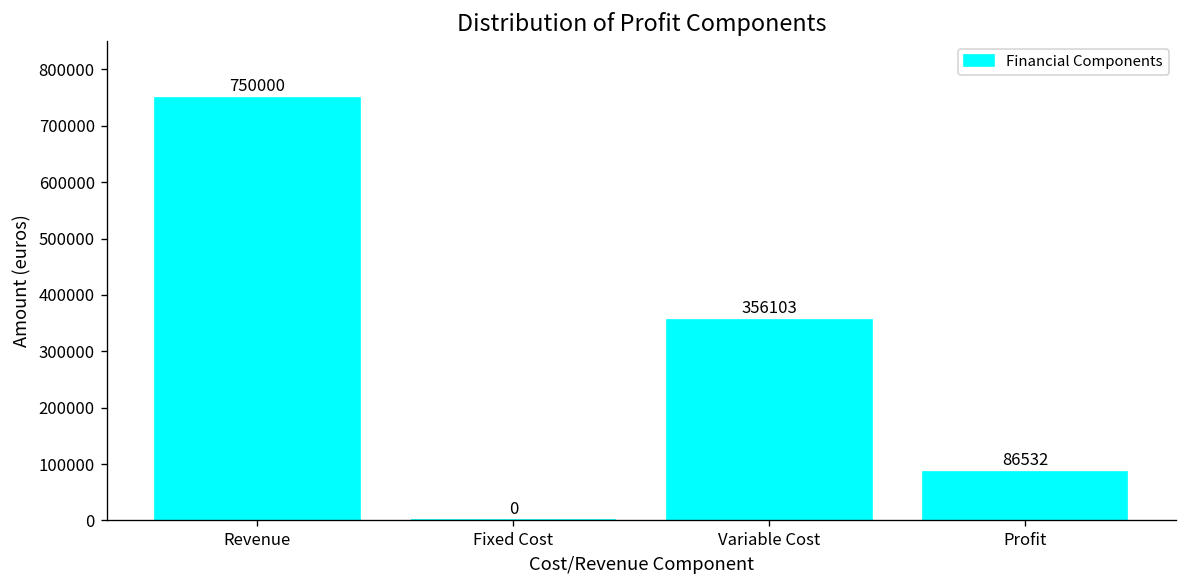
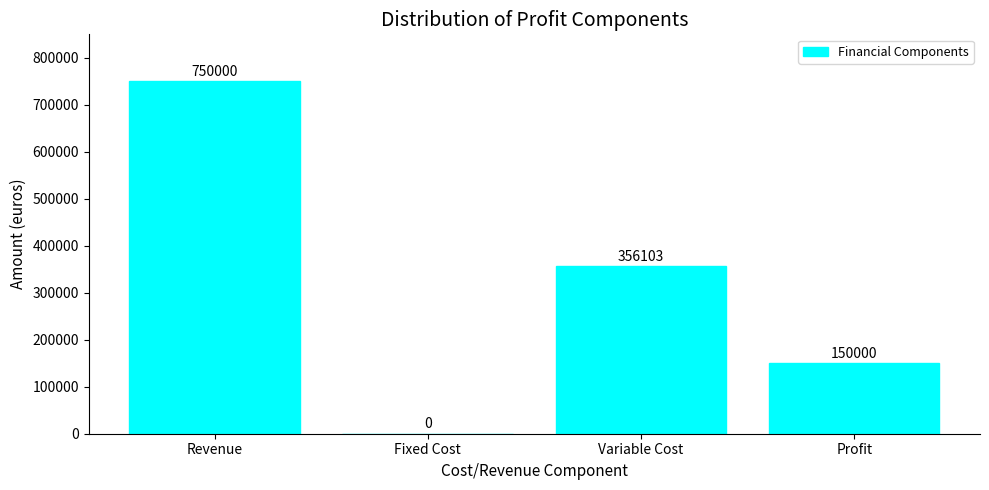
  {
    "Revenue": 750000,
    "Fixed Cost": 0,
    "Variable Cost": 356103,
-   "Profit": 86532
+   "Profit": 150000
  }
